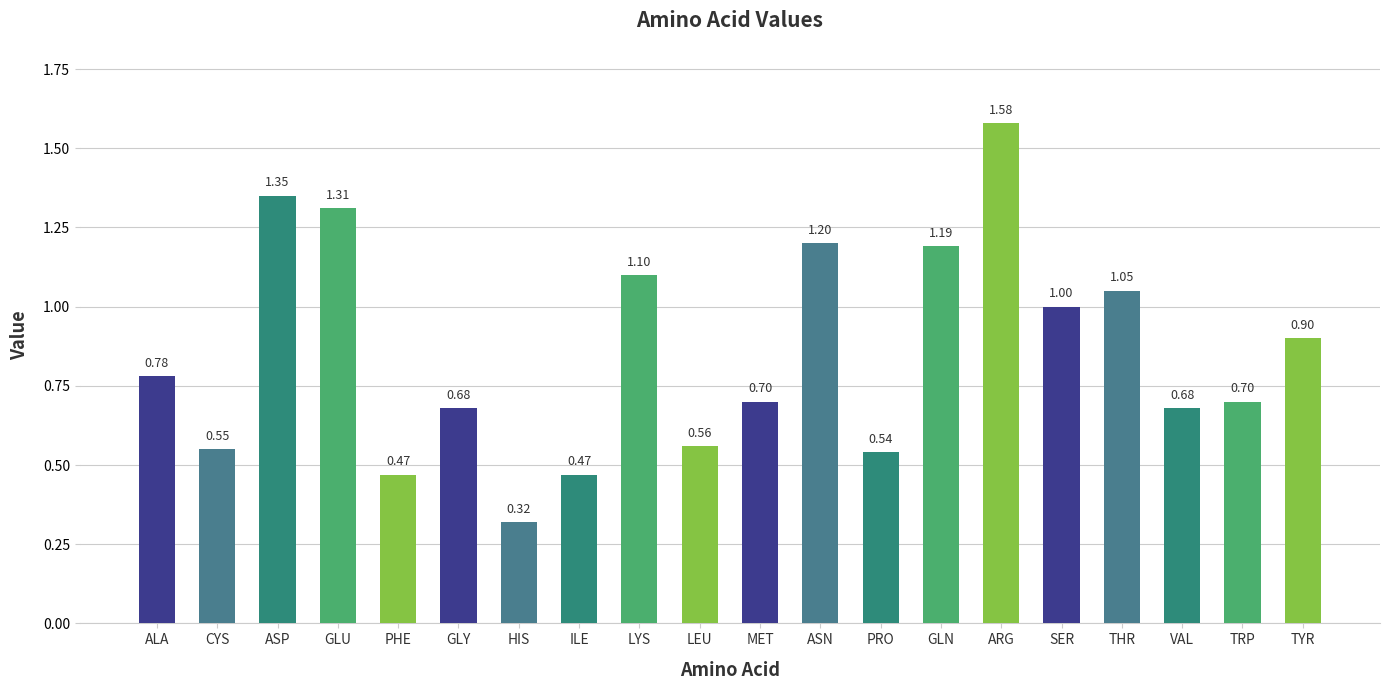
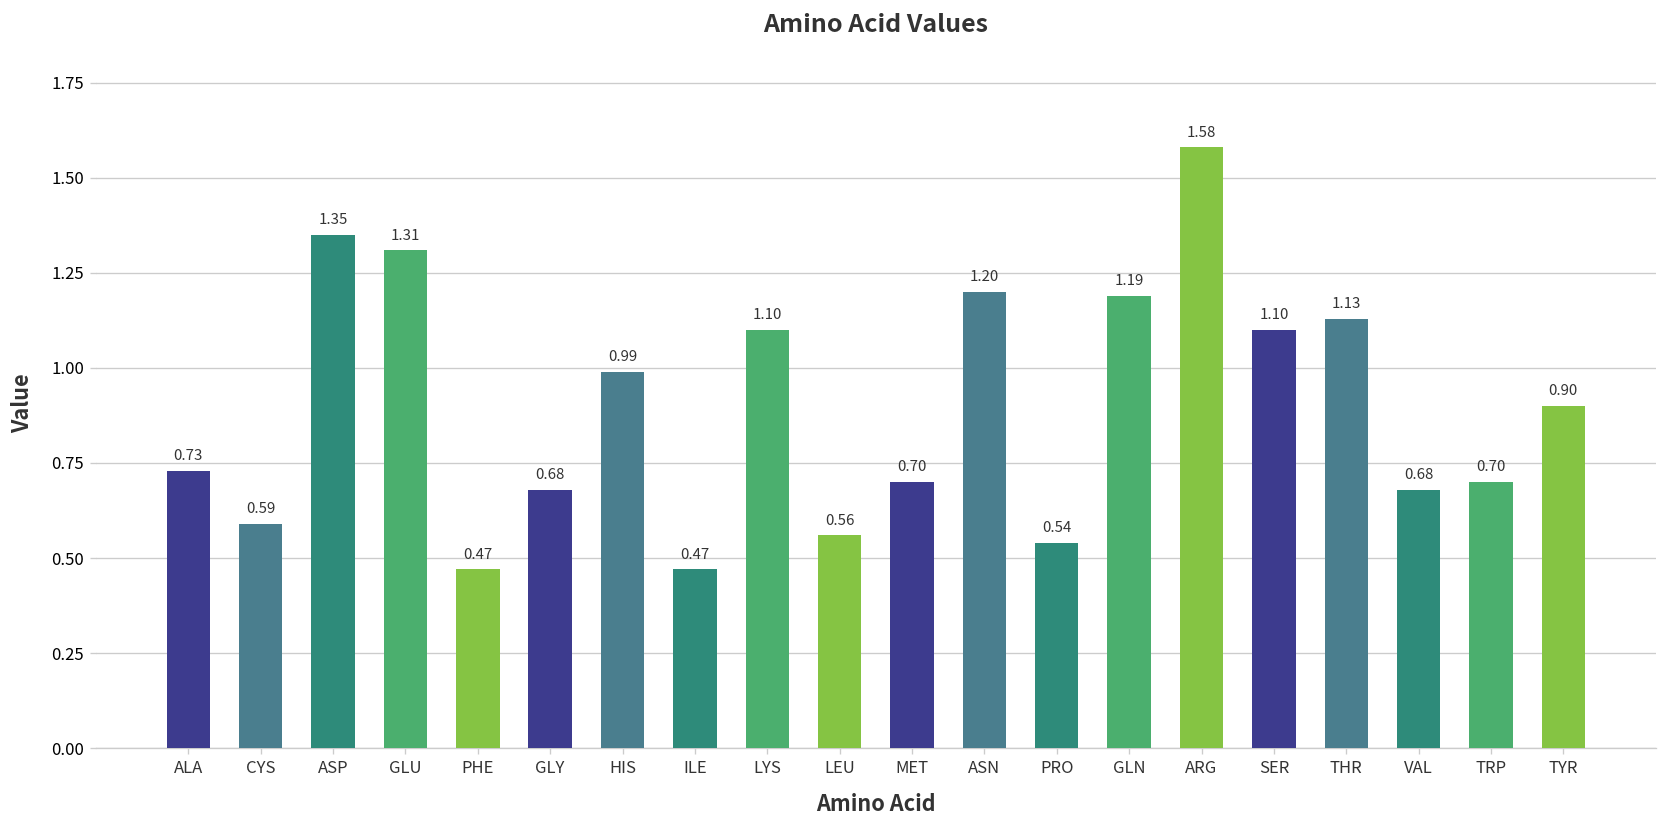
  {
-   "ALA": 0.78,
-   "CYS": 0.55,
+   "ALA": 0.73,
+   "CYS": 0.59,
    "ASP": 1.35,
    "GLU": 1.31,
    "PHE": 0.47,
    "GLY": 0.68,
-   "HIS": 0.32,
+   "HIS": 0.99,
    "ILE": 0.47,
    "LYS": 1.10,
    "LEU": 0.56,
    "MET": 0.70,
    "ASN": 1.20,
    "PRO": 0.54,
    "GLN": 1.19,
    "ARG": 1.58,
-   "SER": 1.00,
-   "THR": 1.05,
+   "SER": 1.10,
+   "THR": 1.13,
    "VAL": 0.68,
    "TRP": 0.70,
    "TYR": 0.90
  }
